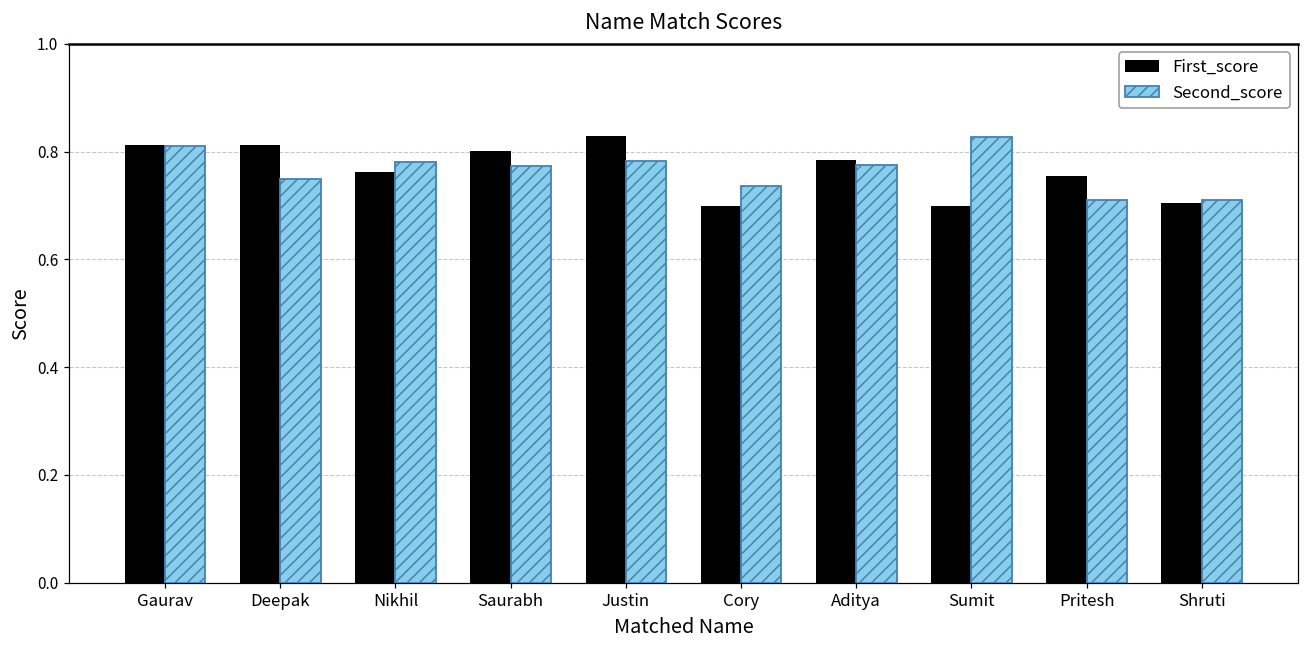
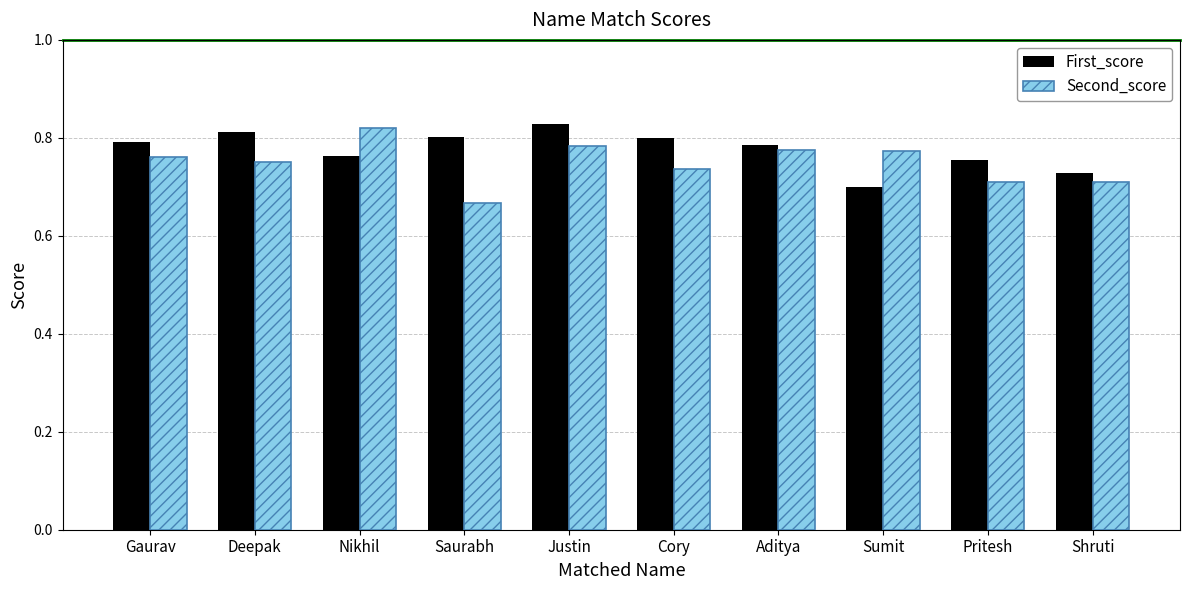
  {
    "First_score": {
-     "Gaurav": 0.81,
+     "Gaurav": 0.79,
      "Deepak": 0.81,
      "Nikhil": 0.76,
      "Saurabh": 0.80,
      "Justin": 0.83,
-     "Cory": 0.7,
+     "Cory": 0.8,
      "Aditya": 0.79,
      "Sumit": 0.70,
      "Pritesh": 0.75,
-     "Shruti": 0.71
+     "Shruti": 0.73
    },
    "Second_score": {
-     "Gaurav": 0.81,
+     "Gaurav": 0.76,
      "Deepak": 0.75,
-     "Nikhil": 0.78,
-     "Saurabh": 0.77,
+     "Nikhil": 0.82,
+     "Saurabh": 0.67,
      "Justin": 0.78,
      "Cory": 0.74,
      "Aditya": 0.78,
-     "Sumit": 0.83,
+     "Sumit": 0.77,
      "Pritesh": 0.71,
      "Shruti": 0.71
    }
  }
